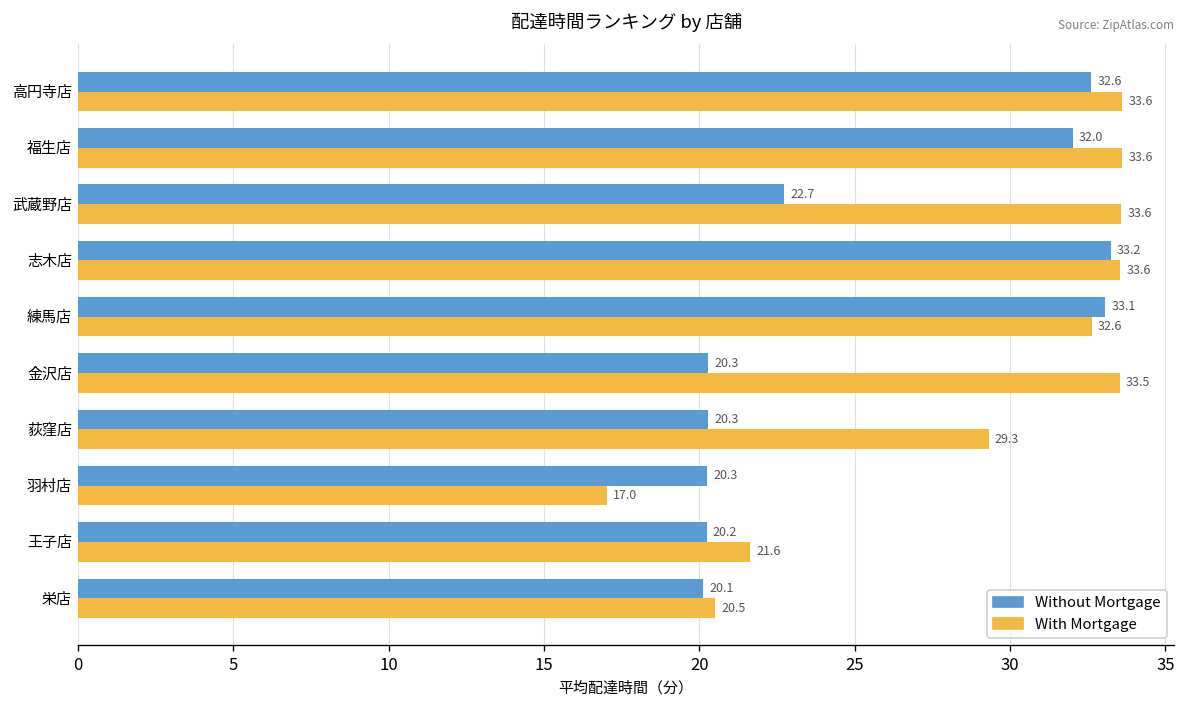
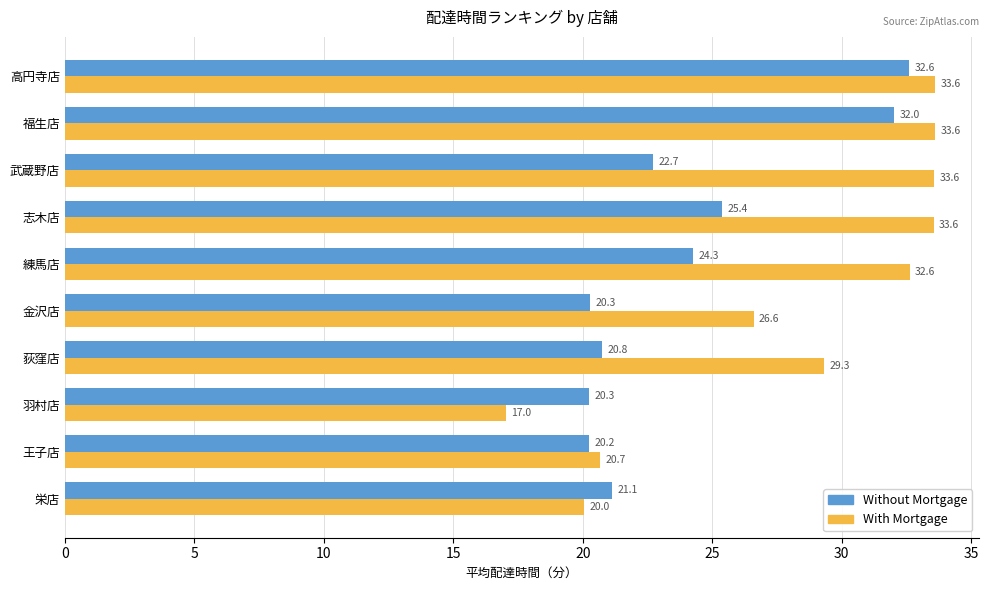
  {
    "Without Mortgage": {
      "高円寺店": 32.6,
      "福生店": 32.0,
      "武蔵野店": 22.7,
-     "志木店": 33.2,
-     "練馬店": 33.1,
+     "志木店": 25.4,
+     "練馬店": 24.3,
      "金沢店": 20.3,
-     "荻窪店": 20.3,
+     "荻窪店": 20.8,
      "羽村店": 20.3,
      "王子店": 20.2,
-     "栄店": 20.1
+     "栄店": 21.1
    },
    "With Mortgage": {
      "高円寺店": 33.6,
      "福生店": 33.6,
      "武蔵野店": 33.6,
      "志木店": 33.6,
      "練馬店": 32.6,
-     "金沢店": 33.5,
+     "金沢店": 26.6,
      "荻窪店": 29.3,
      "羽村店": 17.0,
-     "王子店": 21.6,
-     "栄店": 20.5
+     "王子店": 20.7,
+     "栄店": 20.0
    }
  }
